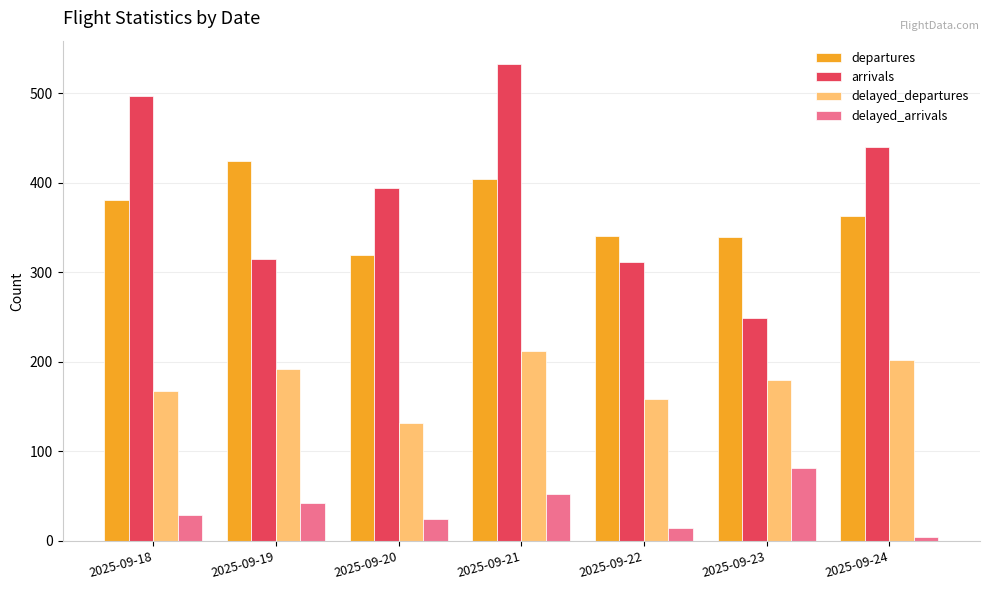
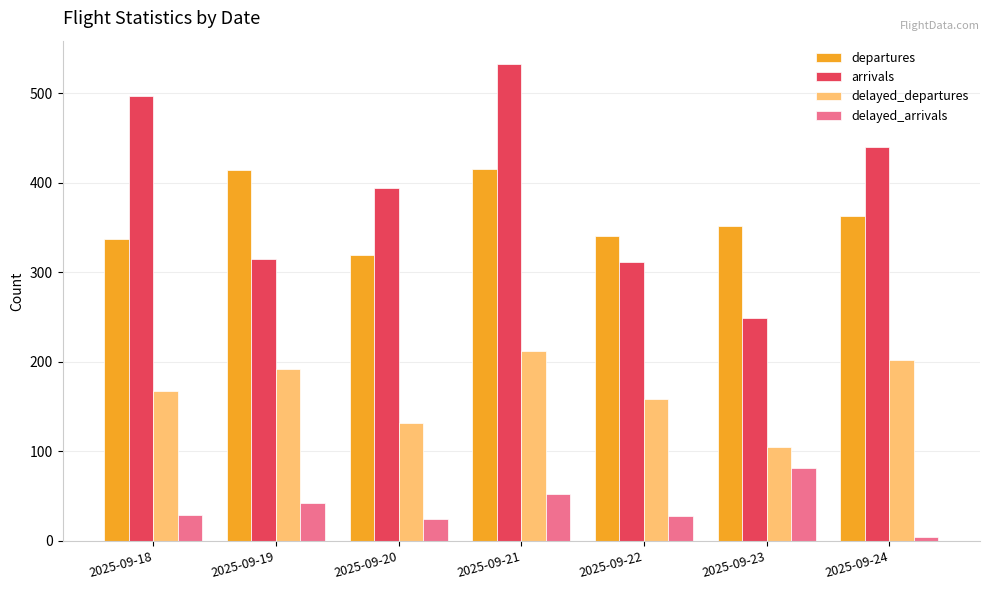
  {
    "departures": {
-     "2025-09-18": 380,
-     "2025-09-19": 420,
+     "2025-09-18": 340,
+     "2025-09-19": 410,
      "2025-09-20": 320,
-     "2025-09-21": 400,
+     "2025-09-21": 420,
      "2025-09-22": 340,
-     "2025-09-23": 340,
+     "2025-09-23": 350,
      "2025-09-24": 360
    },
    "arrivals": {
      "2025-09-18": 500,
      "2025-09-19": 320,
      "2025-09-20": 390,
      "2025-09-21": 530,
      "2025-09-22": 310,
      "2025-09-23": 250,
      "2025-09-24": 440
    },
    "delayed_departures": {
      "2025-09-18": 170,
      "2025-09-19": 190,
      "2025-09-20": 130,
      "2025-09-21": 210,
      "2025-09-22": 160,
-     "2025-09-23": 180,
+     "2025-09-23": 110,
      "2025-09-24": 200
    },
    "delayed_arrivals": {
      "2025-09-18": 30,
      "2025-09-19": 40,
      "2025-09-20": 20,
      "2025-09-21": 50,
-     "2025-09-22": 20,
+     "2025-09-22": 30,
      "2025-09-23": 80,
      "2025-09-24": 10
    }
  }
